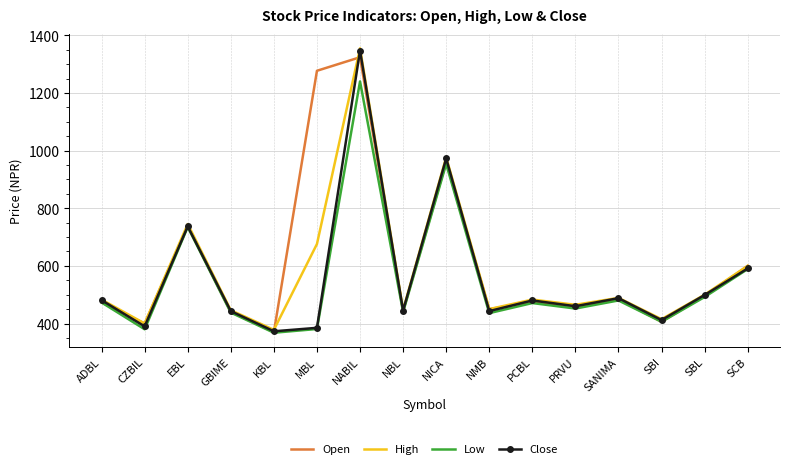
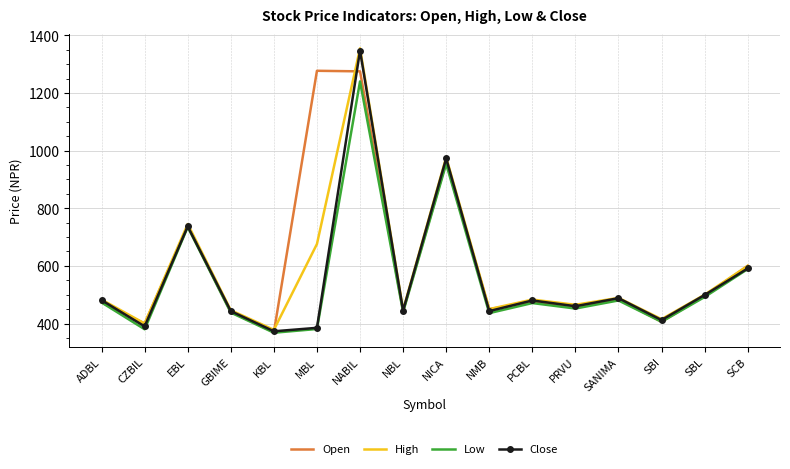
  {
    "Open": {
      "MBL": 1280,
-     "NABIL": 1320
+     "NABIL": 1280
    },
    "High": {
      "MBL": 680
    },
    "Low": {
      "CZBIL": 380,
      "NABIL": 1240
    },
    "Close": {
      "CZBIL": 390
    }
  }
